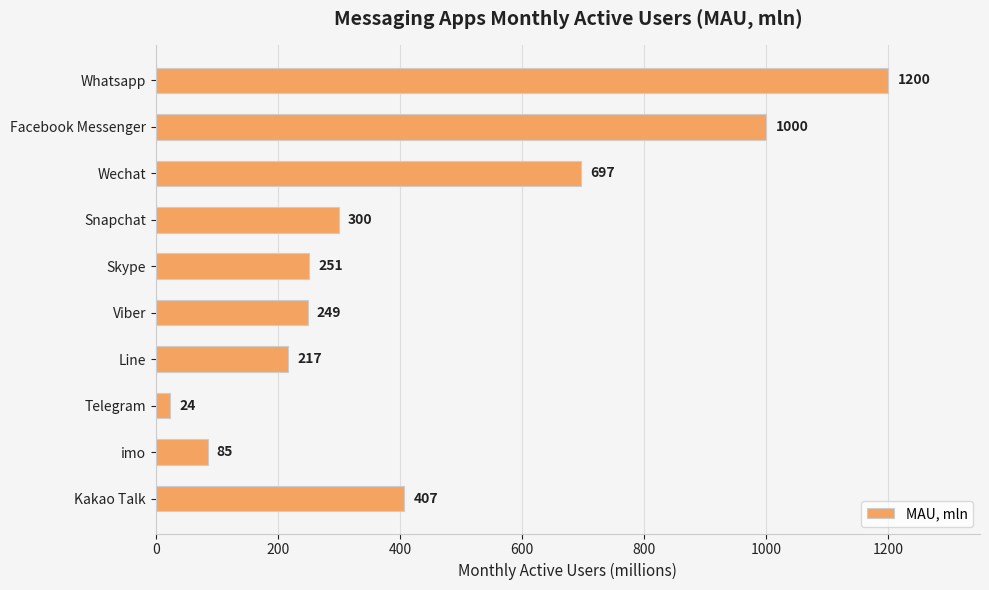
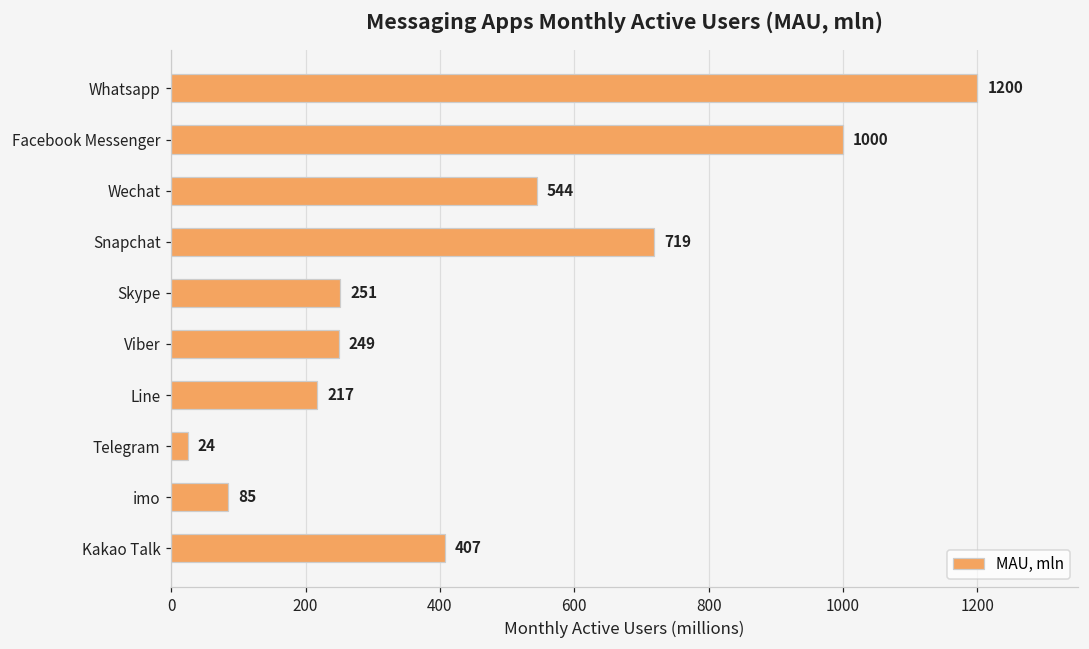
  {
    "Whatsapp": 1200,
    "Facebook Messenger": 1000,
-   "Wechat": 697,
-   "Snapchat": 300,
+   "Wechat": 544,
+   "Snapchat": 719,
    "Skype": 251,
    "Viber": 249,
    "Line": 217,
    "Telegram": 24,
    "imo": 85,
    "Kakao Talk": 407
  }
